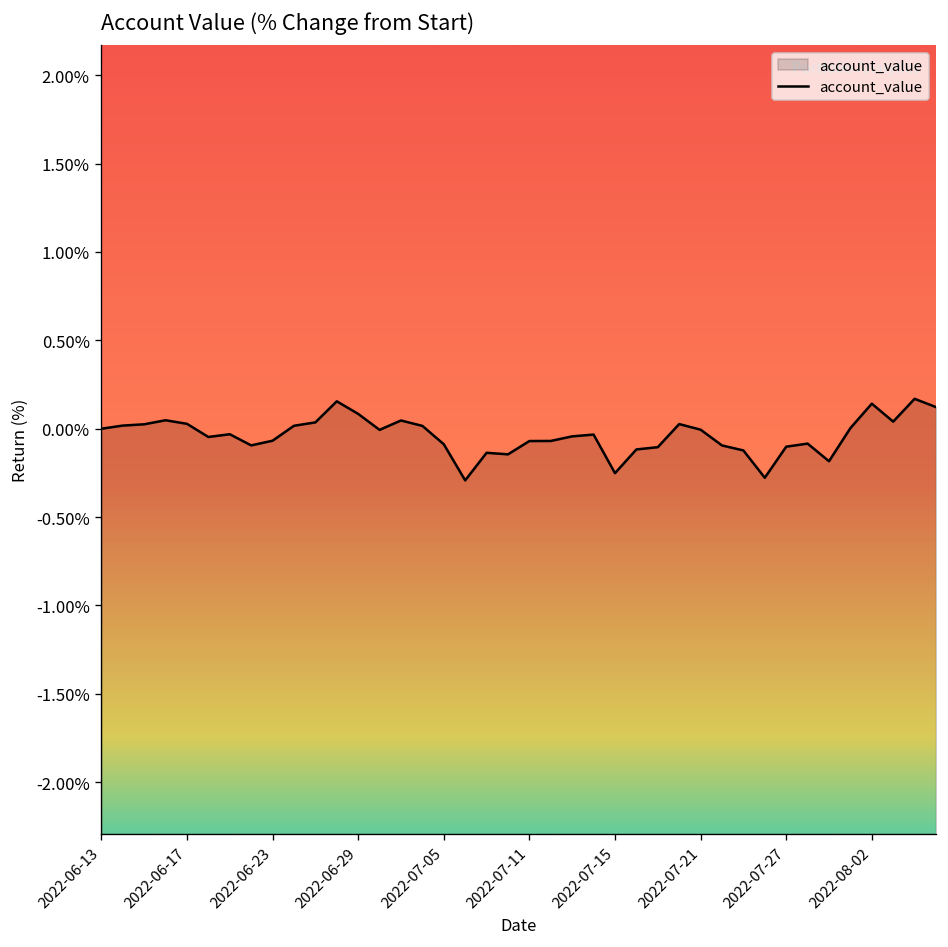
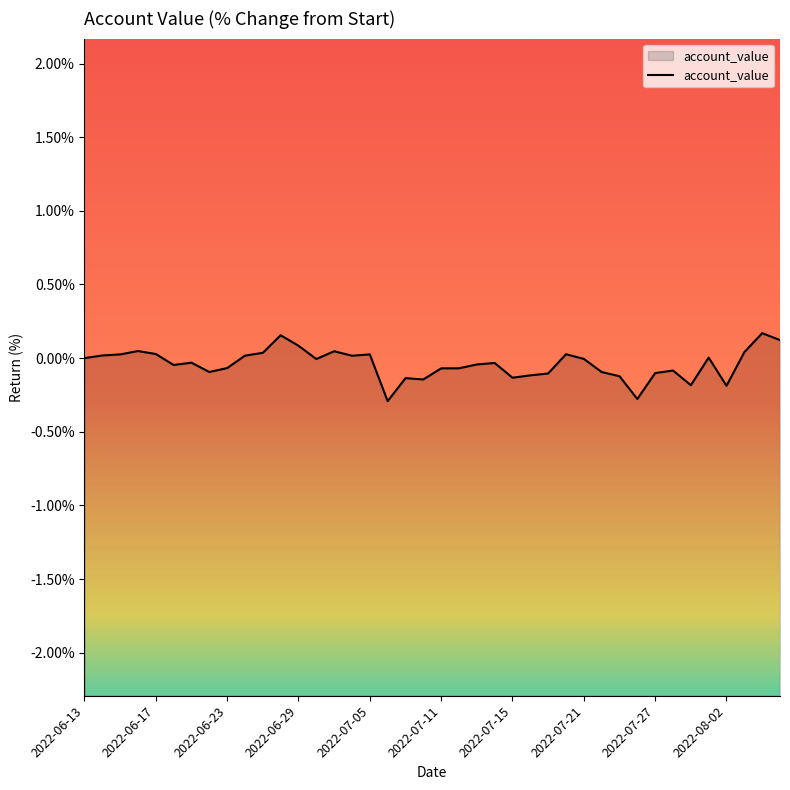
  {
    "2022-06-13": "0.00%",
    "2022-06-17": "0.03%",
    "2022-06-23": "-0.07%",
    "2022-06-29": "0.08%",
-   "2022-07-05": "-0.09%",
+   "2022-07-05": "0.03%",
    "2022-07-11": "-0.07%",
-   "2022-07-15": "-0.25%",
+   "2022-07-15": "-0.13%",
    "2022-07-21": "-0.01%",
    "2022-07-27": "-0.10%",
-   "2022-08-02": "0.14%"
+   "2022-08-02": "-0.19%"
  }
